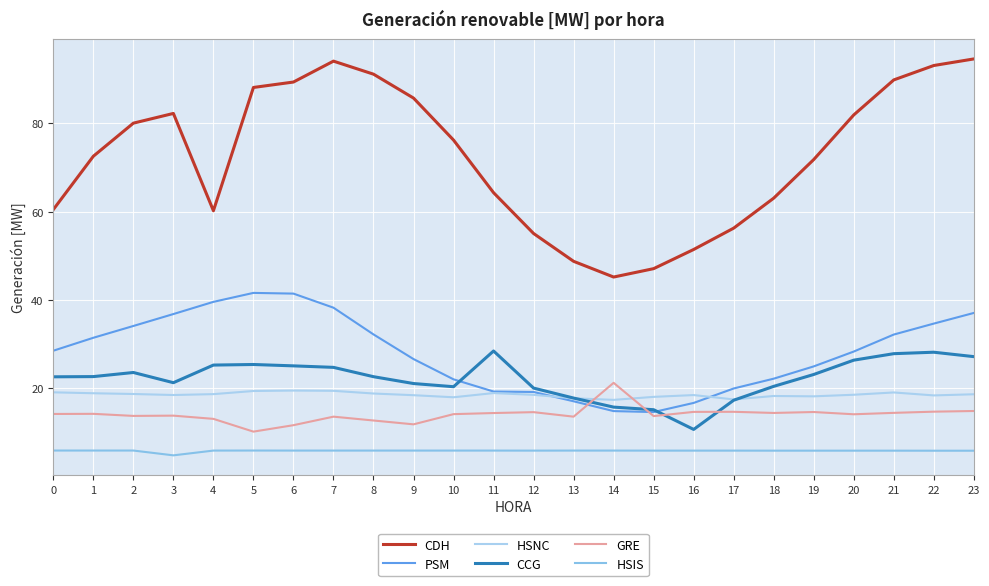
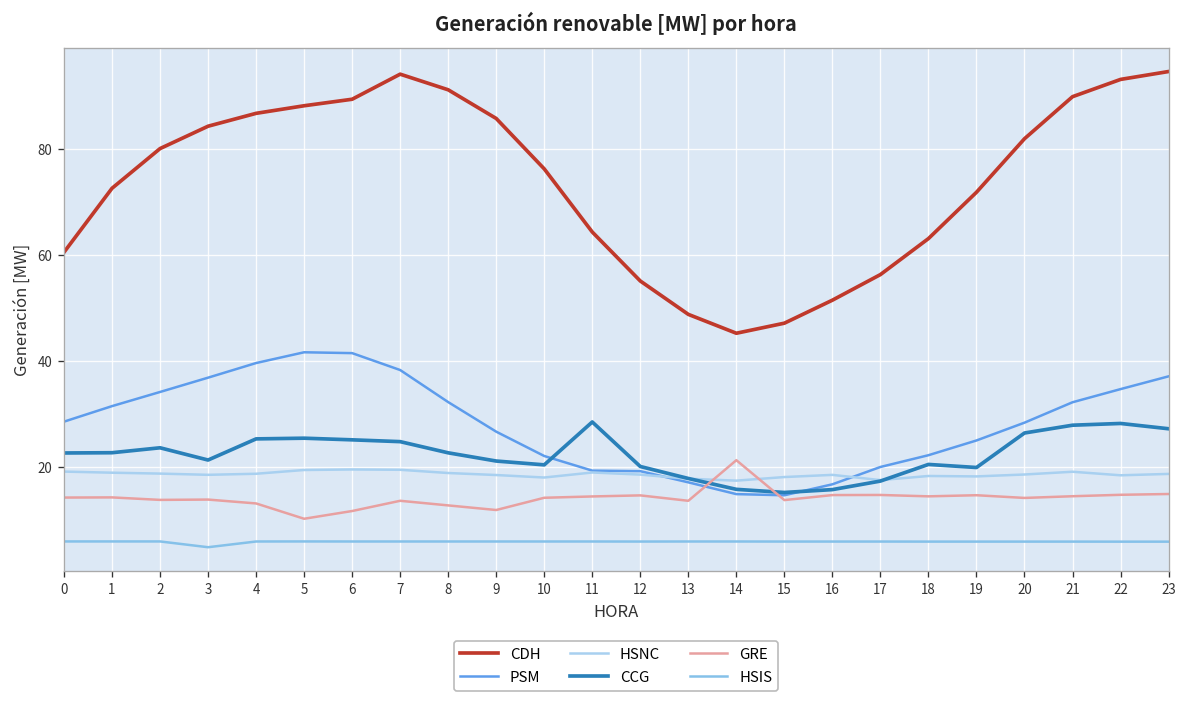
  {
    "CDH": {
      "0": 61,
      "1": 73,
      "2": 80,
-     "3": 82,
-     "4": 60,
+     "3": 84,
+     "4": 87,
      "5": 88,
      "6": 89,
      "7": 94,
      "8": 91,
      "9": 86,
      "10": 76,
      "11": 64,
      "12": 55,
      "13": 49,
      "14": 45,
      "15": 47,
      "16": 51,
      "17": 56,
      "18": 63,
      "19": 72,
      "20": 82,
      "21": 90,
      "22": 93,
      "23": 95
    },
    "CCG": {
      "0": 23,
      "1": 23,
      "2": 24,
      "3": 21,
      "4": 25,
      "5": 25,
      "6": 25,
      "7": 25,
      "8": 23,
      "9": 21,
      "10": 20,
      "11": 28,
      "12": 20,
      "14": 16,
-     "16": 11,
+     "16": 16,
      "18": 20,
-     "19": 23,
+     "19": 20,
      "20": 26,
      "21": 28,
      "22": 28,
      "23": 27
    },
    "GRE": {
      "0": 14,
      "1": 14,
      "2": 14,
      "3": 14,
      "4": 13,
      "5": 10,
      "6": 12,
      "7": 14,
      "8": 13,
      "9": 12,
      "10": 14,
      "11": 14,
      "12": 15,
      "13": 14,
      "14": 21,
      "15": 14,
      "16": 15,
      "17": 15,
      "18": 14,
      "19": 15,
      "20": 14,
      "21": 14,
      "22": 15,
      "23": 15
    }
  }
